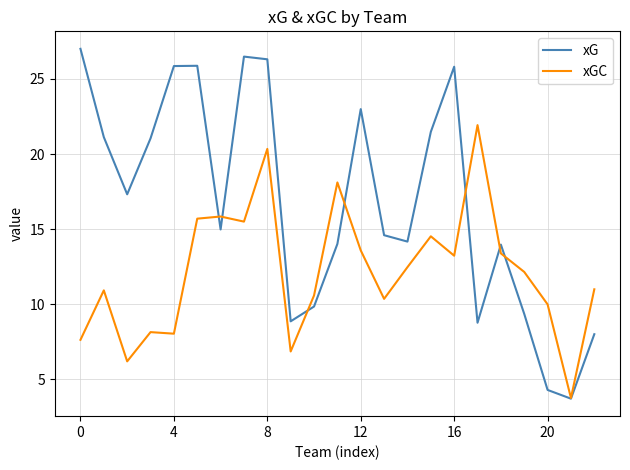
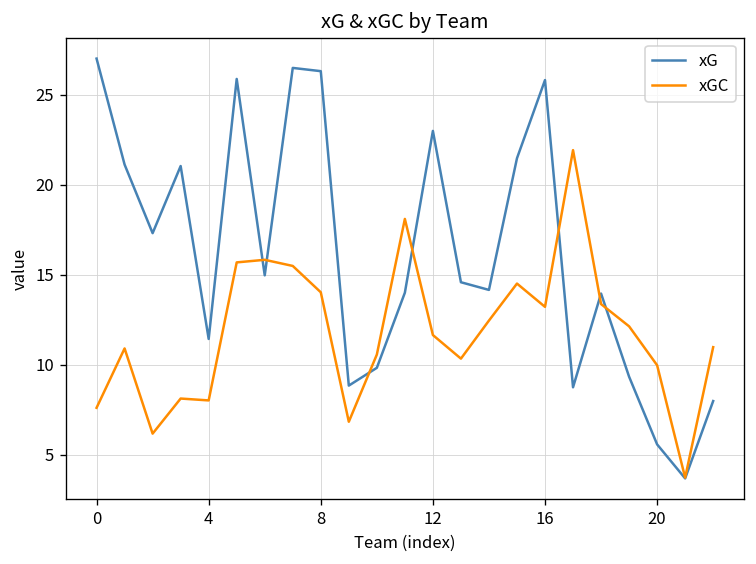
  {
    "xG": {
      "0": 27.0,
-     "4": 25.9,
+     "4": 11.4,
      "8": 26.3,
      "12": 23.0,
      "16": 25.8,
-     "20": 4.3
+     "20": 5.6
    },
    "xGC": {
      "0": 7.6,
      "4": 8.0,
-     "8": 20.3,
-     "12": 13.6,
+     "8": 14.0,
+     "12": 11.7,
      "16": 13.2,
      "20": 10.0
    }
  }
